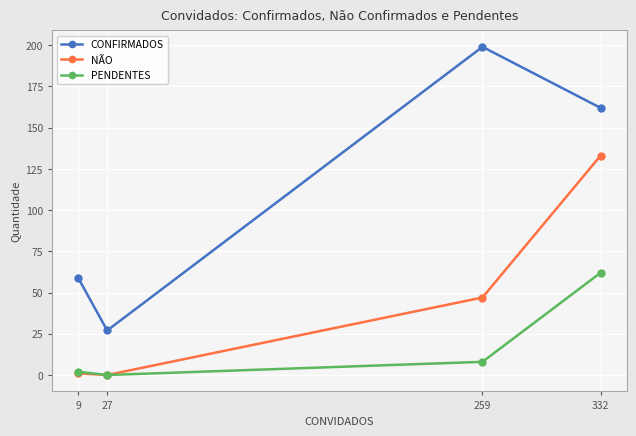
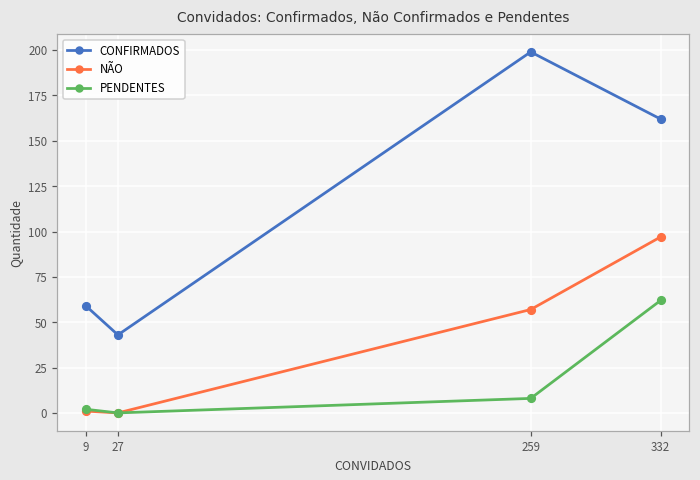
  {
    "CONFIRMADOS": {
      "9": 59,
-     "27": 27,
+     "27": 43,
      "259": 199,
      "332": 162
    },
    "NÃO": {
-     "259": 47,
-     "332": 133
+     "259": 57,
+     "332": 97
    },
    "PENDENTES": {
      "259": 8,
      "332": 62
    }
  }
